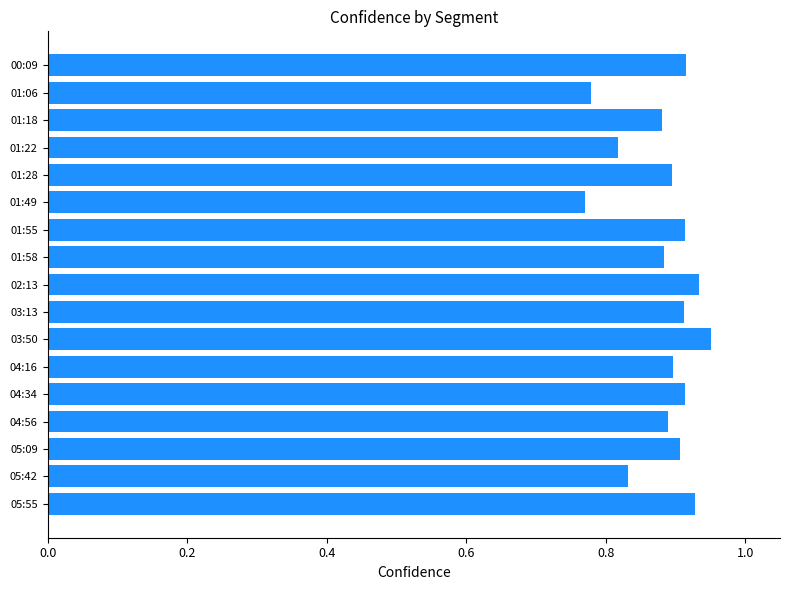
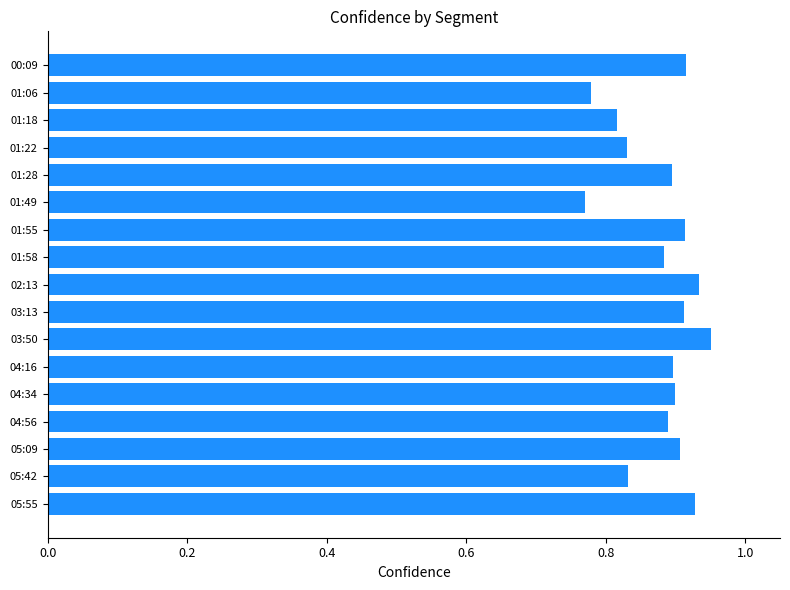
  {
    "00:09": 0.91,
    "01:06": 0.78,
-   "01:18": 0.88,
-   "01:22": 0.82,
+   "01:18": 0.82,
+   "01:22": 0.83,
    "01:28": 0.90,
    "01:49": 0.77,
    "01:55": 0.91,
    "01:58": 0.88,
    "02:13": 0.93,
    "03:13": 0.91,
    "03:50": 0.95,
    "04:16": 0.90,
-   "04:34": 0.91,
+   "04:34": 0.90,
    "04:56": 0.89,
    "05:09": 0.91,
    "05:42": 0.83,
    "05:55": 0.93
  }
